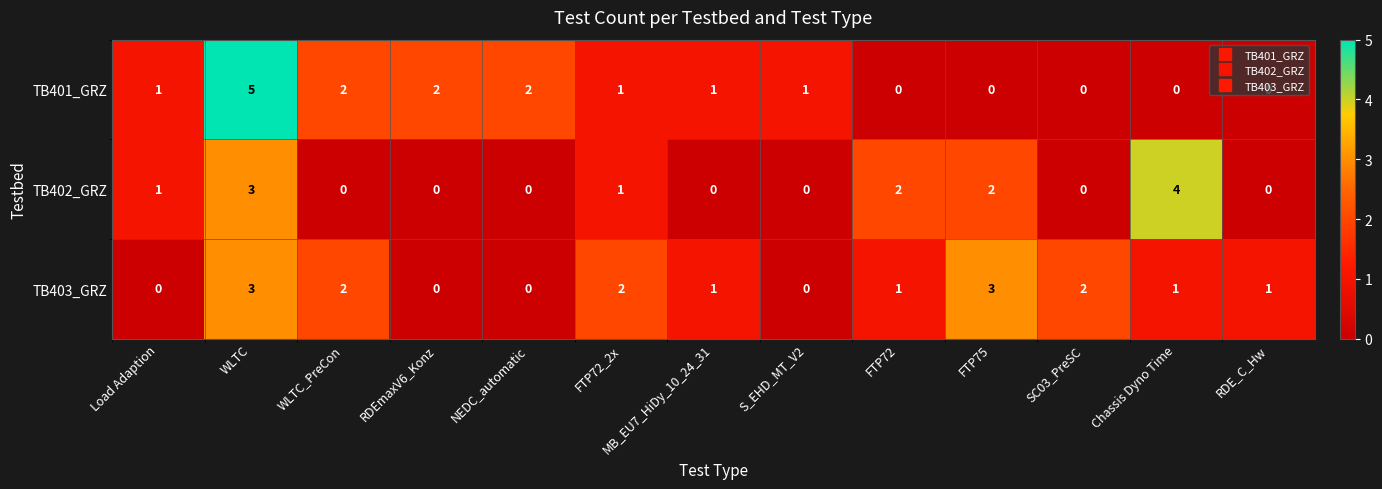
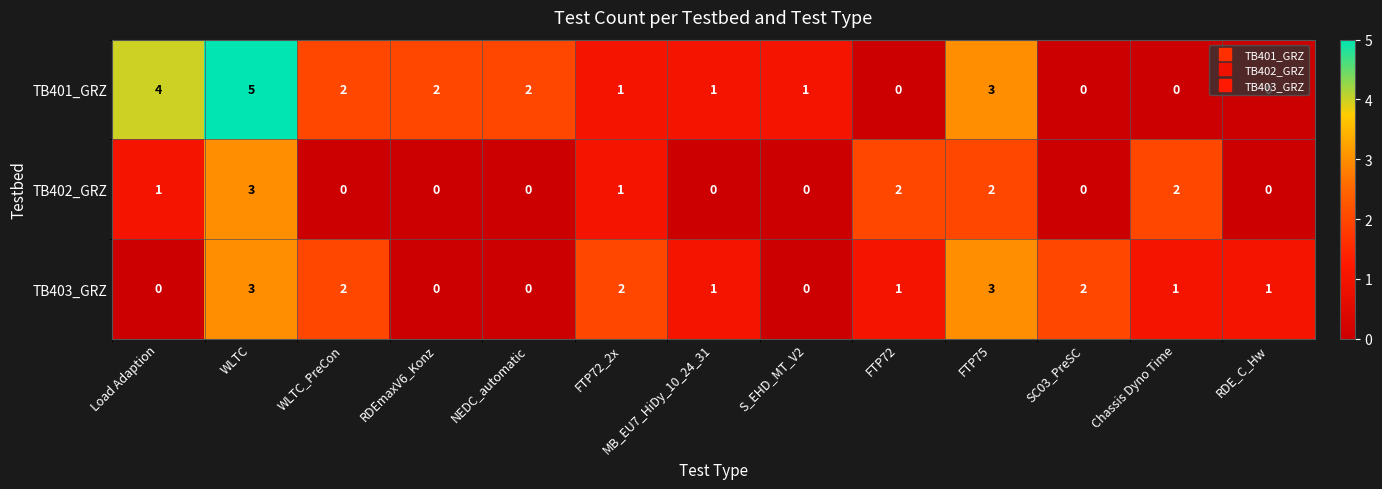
  {
    "TB401_GRZ": {
-     "Load Adaption": 1,
+     "Load Adaption": 4,
      "WLTC": 5,
      "WLTC_PreCon": 2,
      "RDEmaxV6_Konz": 2,
      "NEDC_automatic": 2,
      "FTP72_2x": 1,
      "MB_EU7_HiDy_10_24_31": 1,
      "S_EHD_MT_V2": 1,
      "FTP72": 0,
-     "FTP75": 0,
+     "FTP75": 3,
      "SC03_PreSC": 0,
      "Chassis Dyno Time": 0
    },
    "TB402_GRZ": {
      "Load Adaption": 1,
      "WLTC": 3,
      "WLTC_PreCon": 0,
      "RDEmaxV6_Konz": 0,
      "NEDC_automatic": 0,
      "FTP72_2x": 1,
      "MB_EU7_HiDy_10_24_31": 0,
      "S_EHD_MT_V2": 0,
      "FTP72": 2,
      "FTP75": 2,
      "SC03_PreSC": 0,
-     "Chassis Dyno Time": 4,
+     "Chassis Dyno Time": 2,
      "RDE_C_Hw": 0
    },
    "TB403_GRZ": {
      "Load Adaption": 0,
      "WLTC": 3,
      "WLTC_PreCon": 2,
      "RDEmaxV6_Konz": 0,
      "NEDC_automatic": 0,
      "FTP72_2x": 2,
      "MB_EU7_HiDy_10_24_31": 1,
      "S_EHD_MT_V2": 0,
      "FTP72": 1,
      "FTP75": 3,
      "SC03_PreSC": 2,
      "Chassis Dyno Time": 1,
      "RDE_C_Hw": 1
    }
  }
